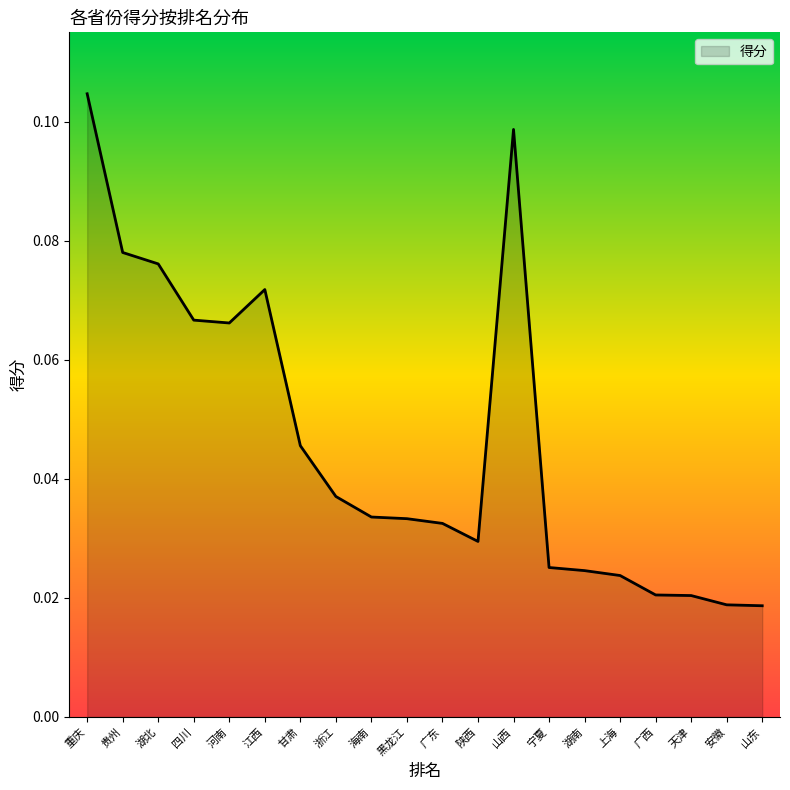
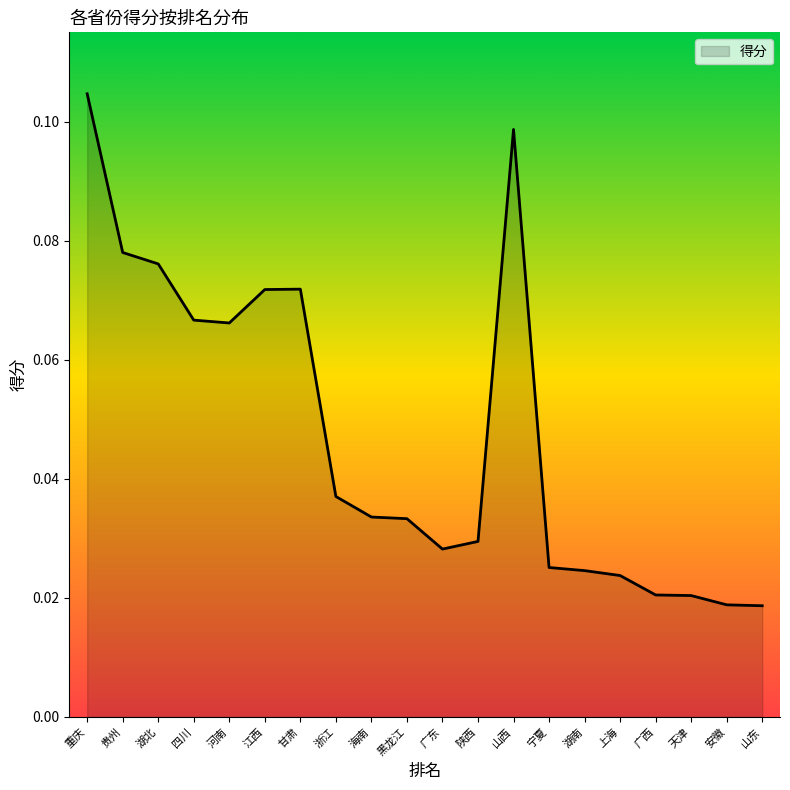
  {
    "重庆": 0.105,
    "贵州": 0.078,
    "湖北": 0.076,
    "四川": 0.067,
    "河南": 0.066,
    "江西": 0.072,
-   "甘肃": 0.046,
+   "甘肃": 0.072,
    "浙江": 0.037,
    "海南": 0.034,
    "黑龙江": 0.033,
-   "广东": 0.033,
+   "广东": 0.028,
    "陕西": 0.029,
    "山西": 0.099,
    "宁夏": 0.025,
    "湖南": 0.025,
    "上海": 0.024,
    "广西": 0.020,
    "天津": 0.020,
    "安徽": 0.019,
    "山东": 0.019
  }
